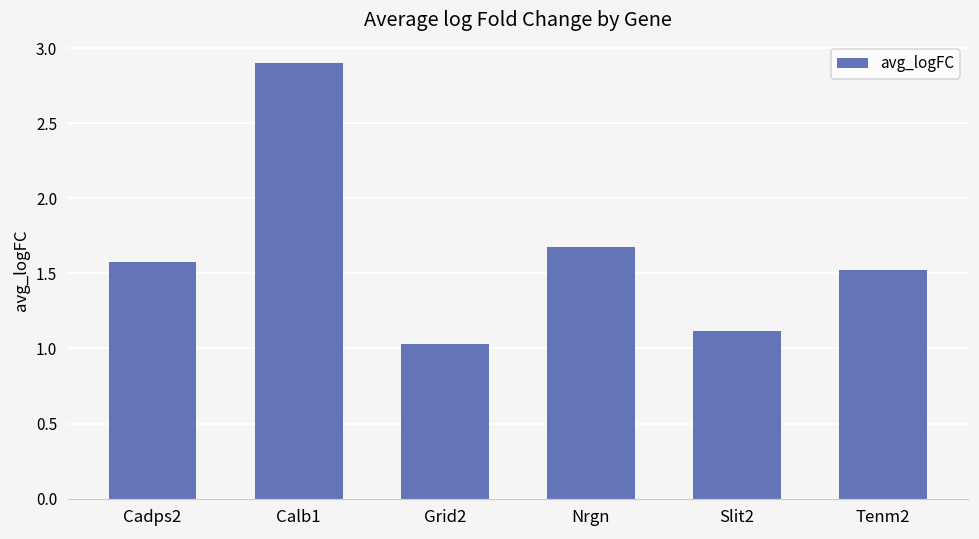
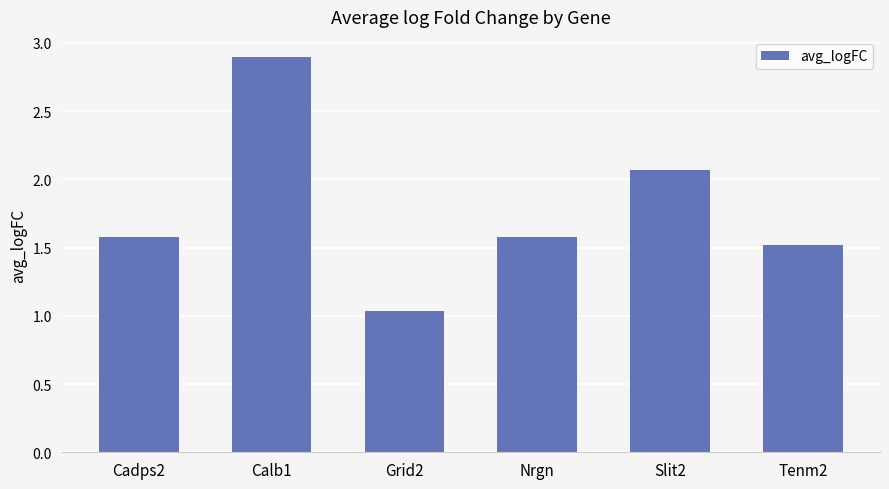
  {
    "Cadps2": 1.58,
    "Calb1": 2.90,
    "Grid2": 1.03,
-   "Nrgn": 1.67,
-   "Slit2": 1.11,
+   "Nrgn": 1.58,
+   "Slit2": 2.07,
    "Tenm2": 1.52
  }
